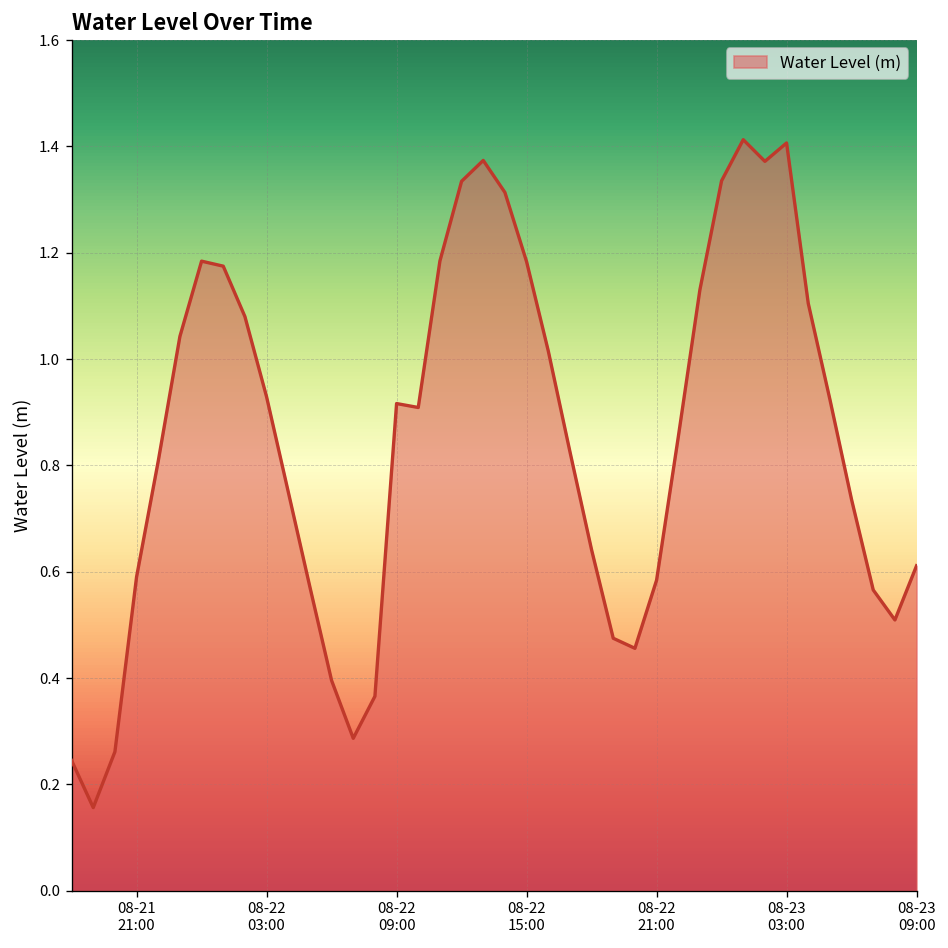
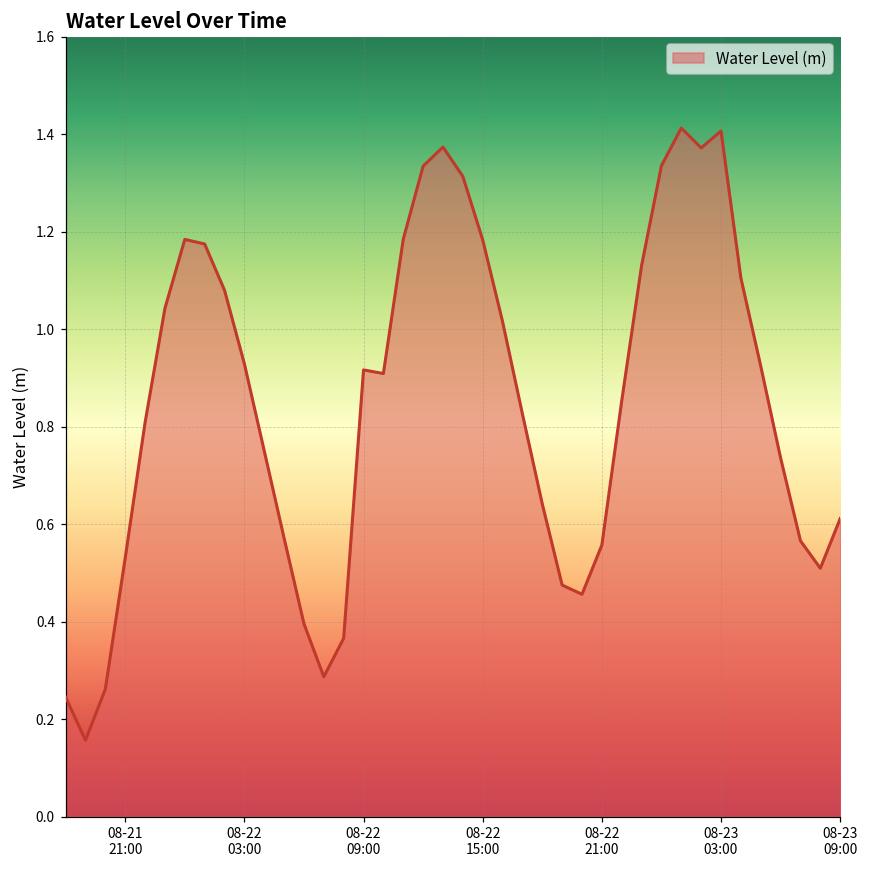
  {
-   "08-21 21:00": 0.59,
+   "08-21 21:00": 0.53,
    "08-22 03:00": 0.93,
    "08-22 09:00": 0.92,
    "08-22 15:00": 1.18,
-   "08-22 21:00": 0.58,
+   "08-22 21:00": 0.56,
    "08-23 03:00": 1.41,
    "08-23 09:00": 0.61
  }
